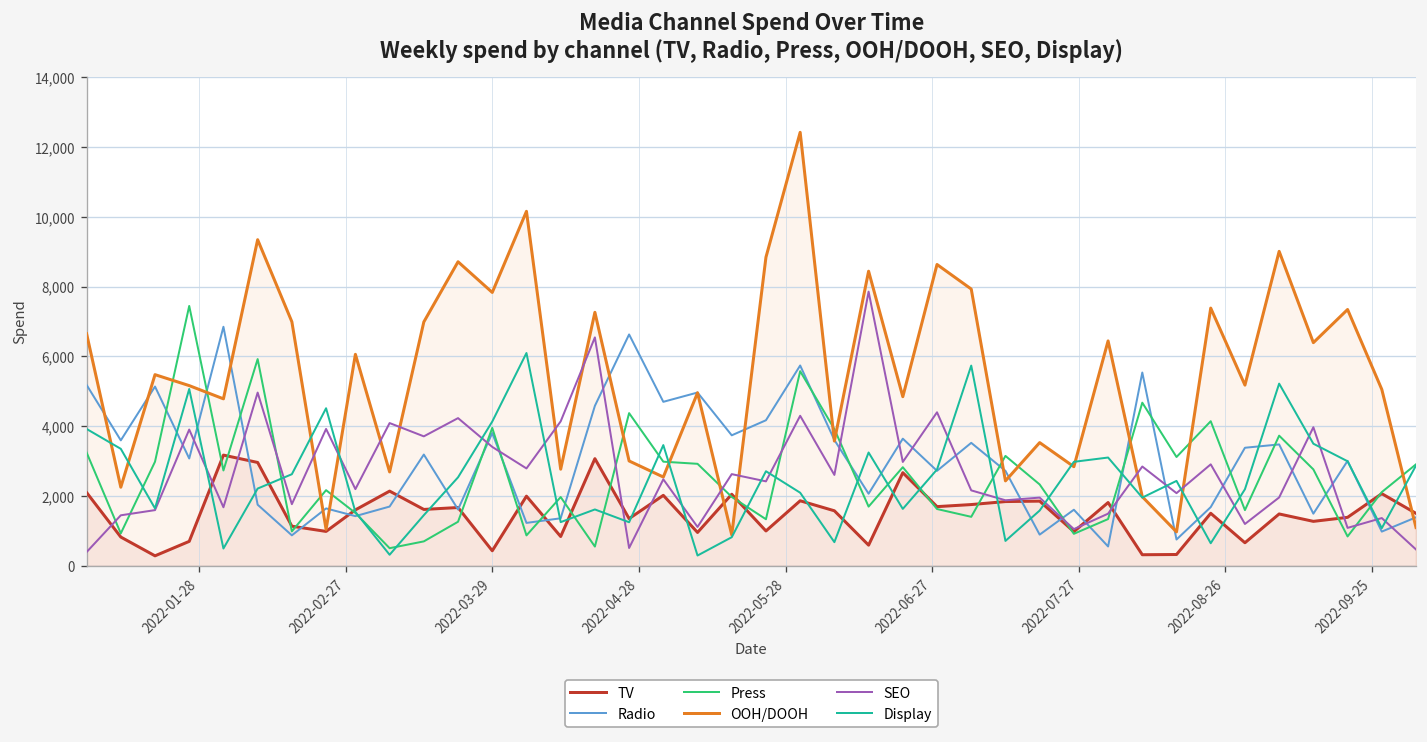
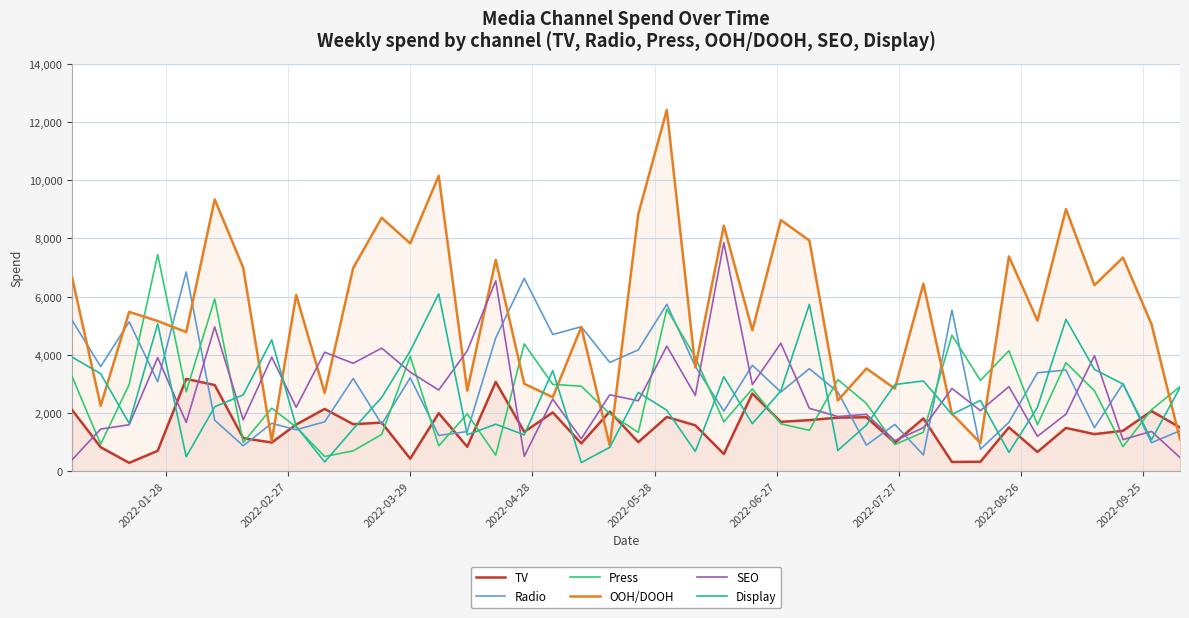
  {
    "TV": {
      "2022-03-29": "400"
    },
    "Radio": {
-     "2022-03-29": "3,800"
+     "2022-03-29": "3,200"
    },
    "OOH/DOOH": {
      "2022-03-29": "7,800"
    },
    "SEO": {
      "2022-03-29": "3,400"
    }
  }
